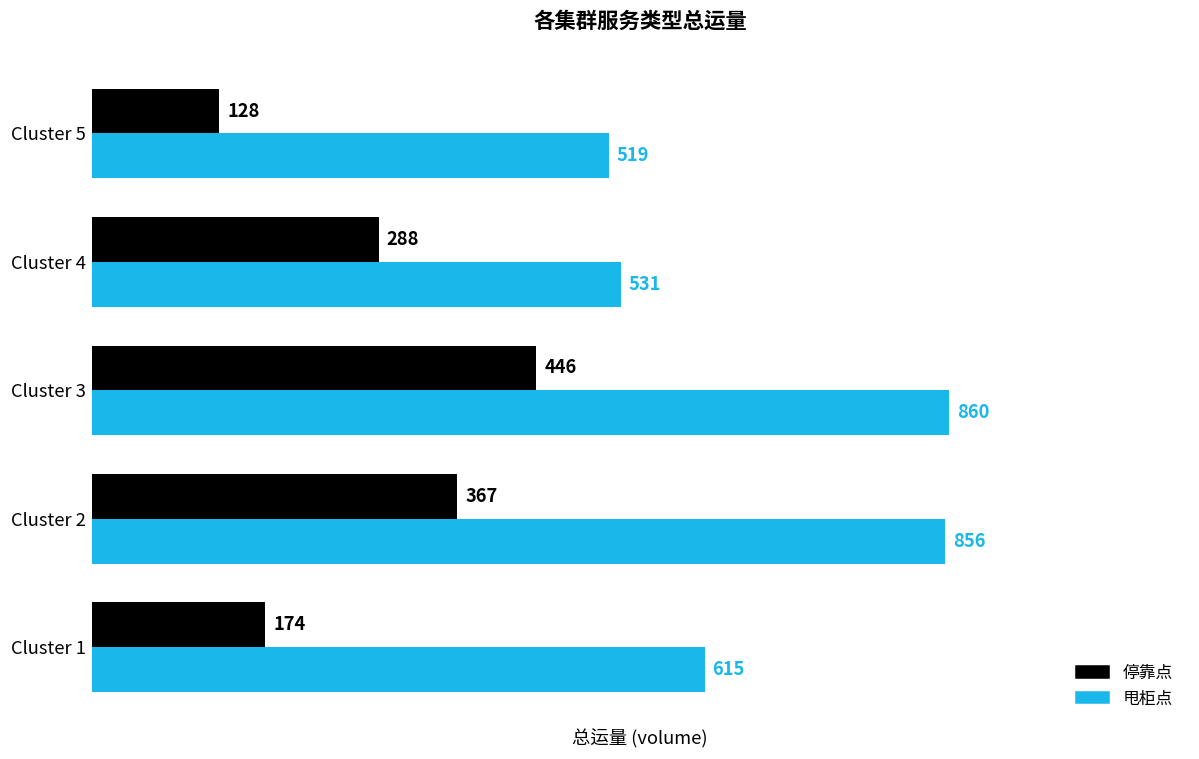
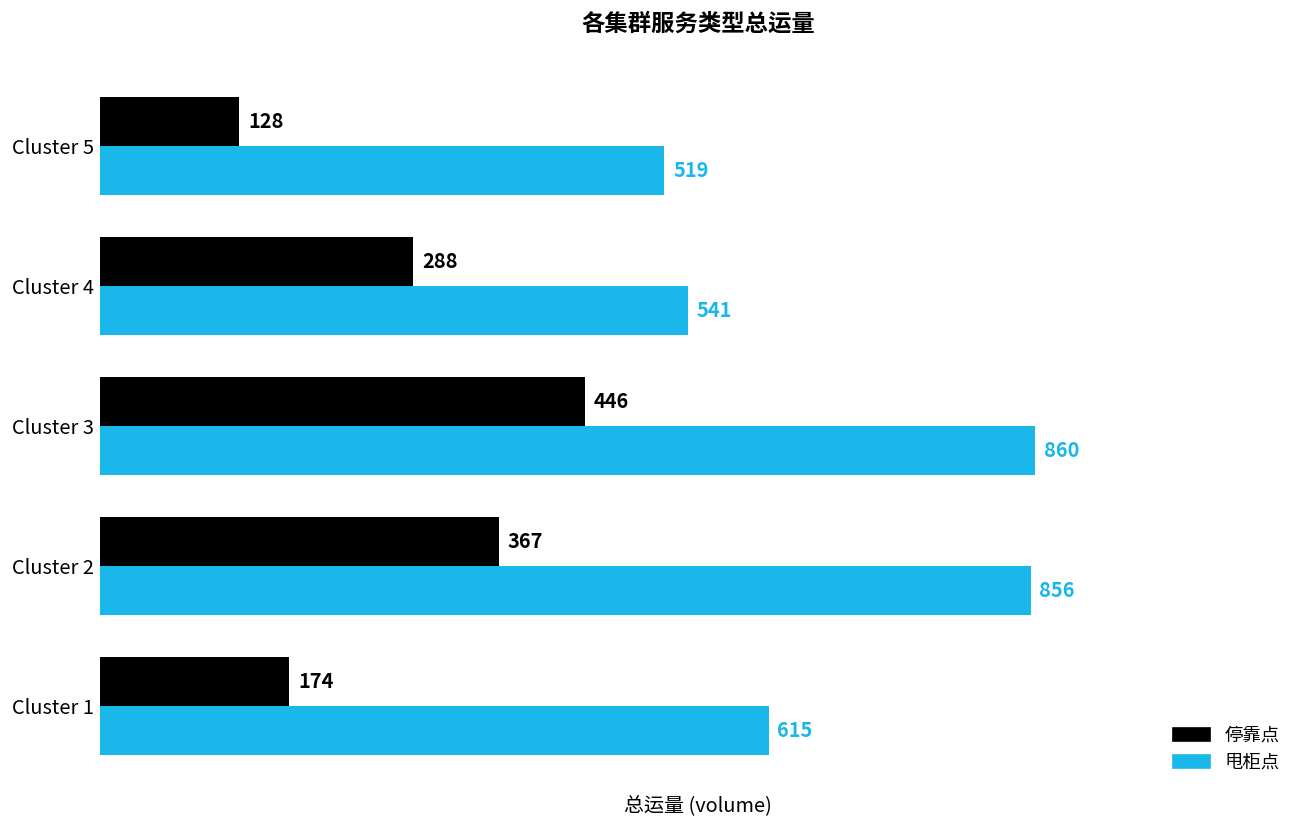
  {
    "停靠点": {
      "Cluster 5": 128,
      "Cluster 4": 288,
      "Cluster 3": 446,
      "Cluster 2": 367,
      "Cluster 1": 174
    },
    "甩柜点": {
      "Cluster 5": 519,
-     "Cluster 4": 531,
+     "Cluster 4": 541,
      "Cluster 3": 860,
      "Cluster 2": 856,
      "Cluster 1": 615
    }
  }
